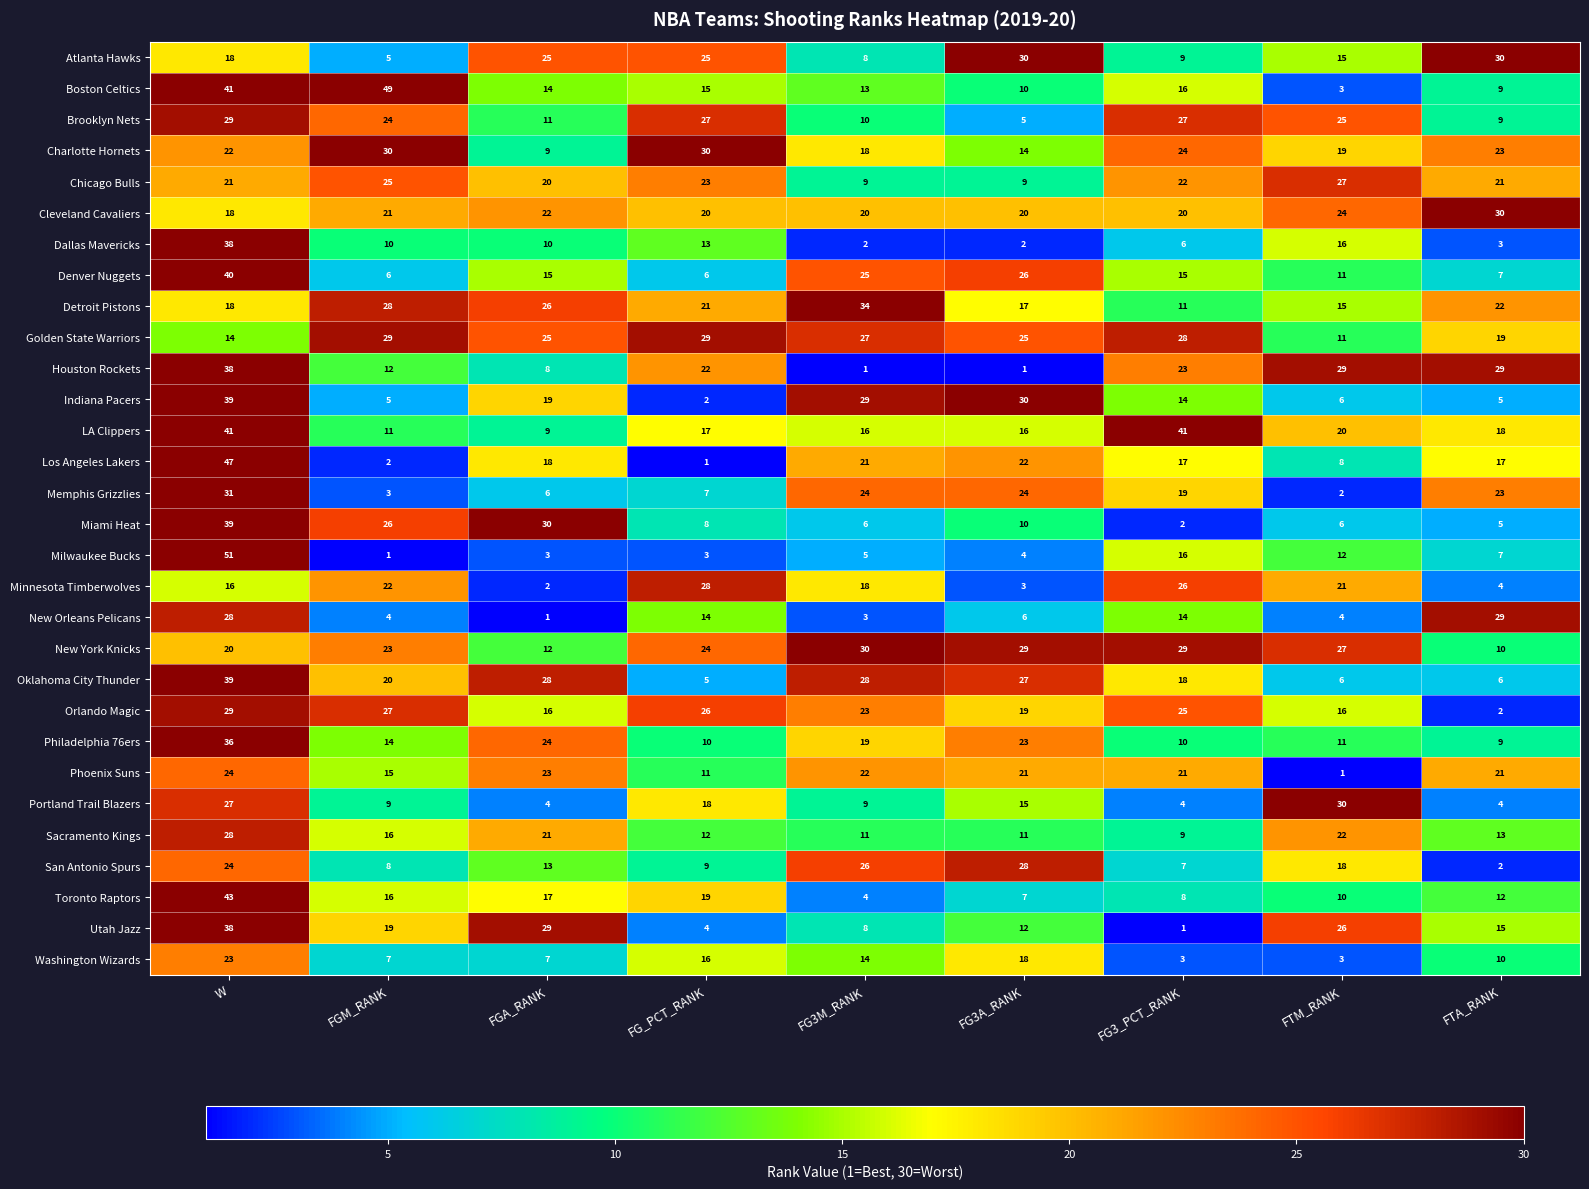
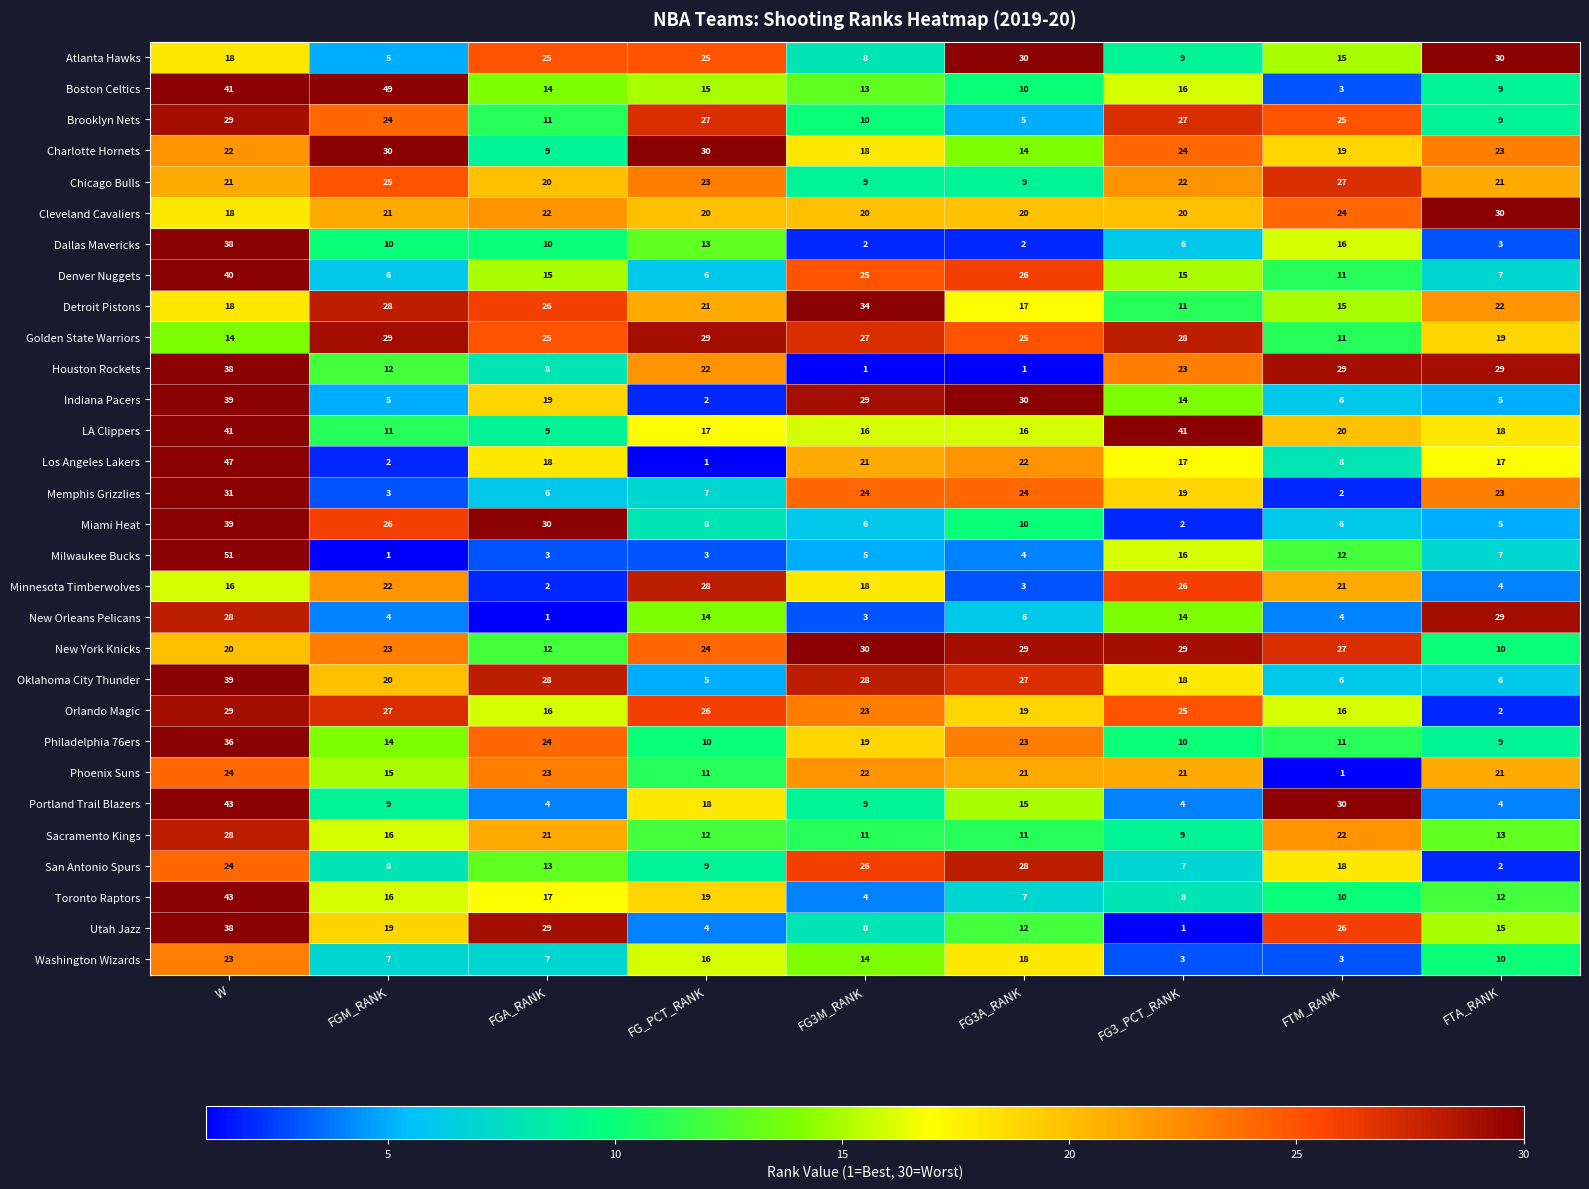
  {
    "Portland Trail Blazers": {
-     "W": 27,
+     "W": 43,
      "FGM_RANK": 9,
      "FGA_RANK": 4,
      "FG_PCT_RANK": 18,
      "FG3M_RANK": 9,
      "FG3A_RANK": 15,
      "FG3_PCT_RANK": 4,
      "FTM_RANK": 30,
      "FTA_RANK": 4
    }
  }
